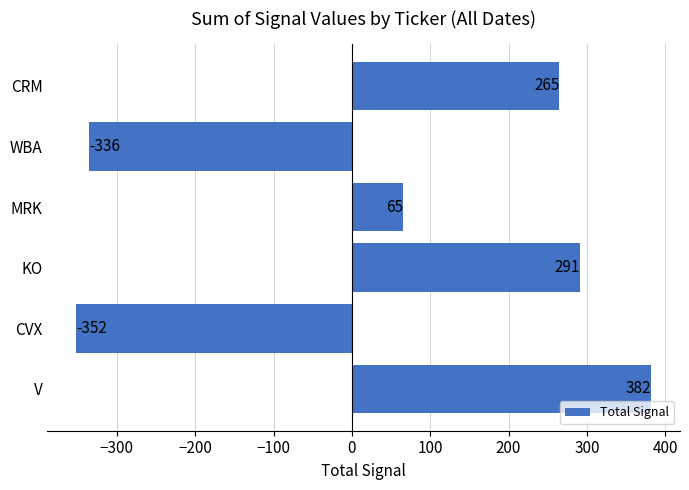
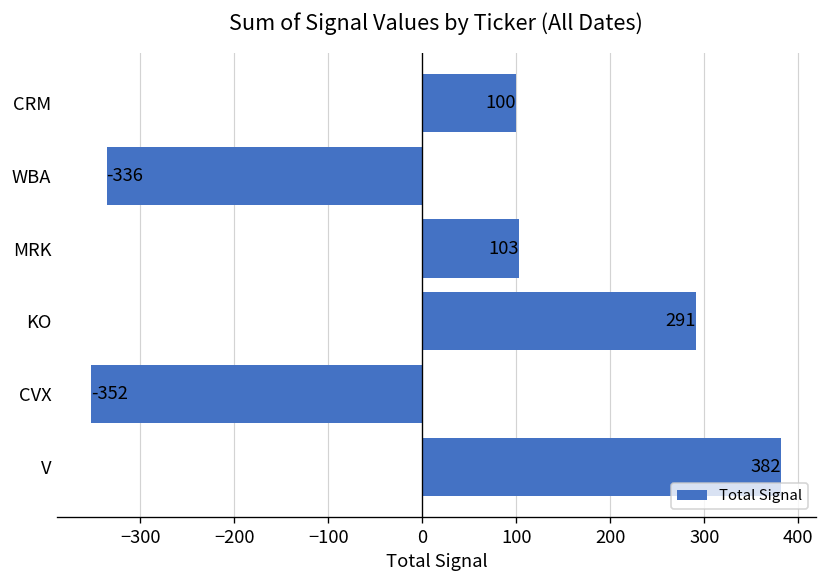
  {
-   "CRM": 265,
+   "CRM": 100,
    "WBA": -336,
-   "MRK": 65,
+   "MRK": 103,
    "KO": 291,
    "CVX": -352,
    "V": 382
  }
